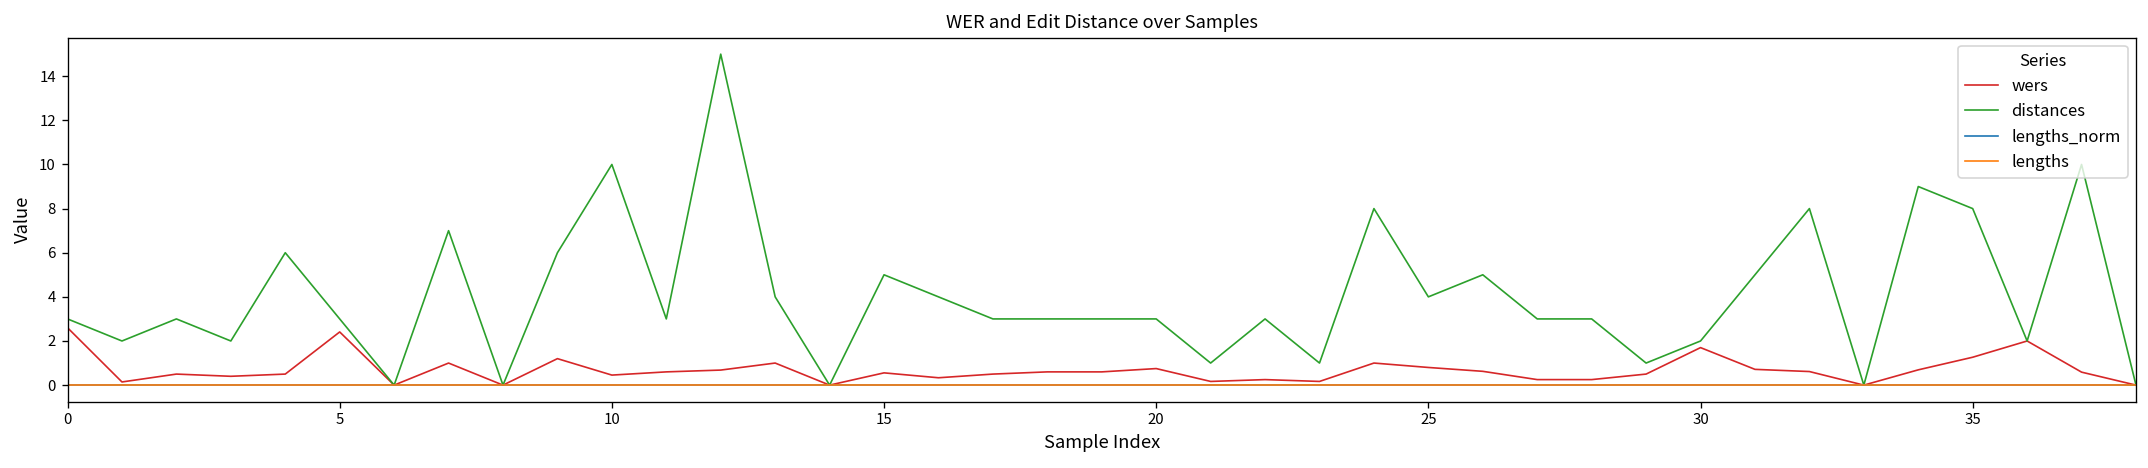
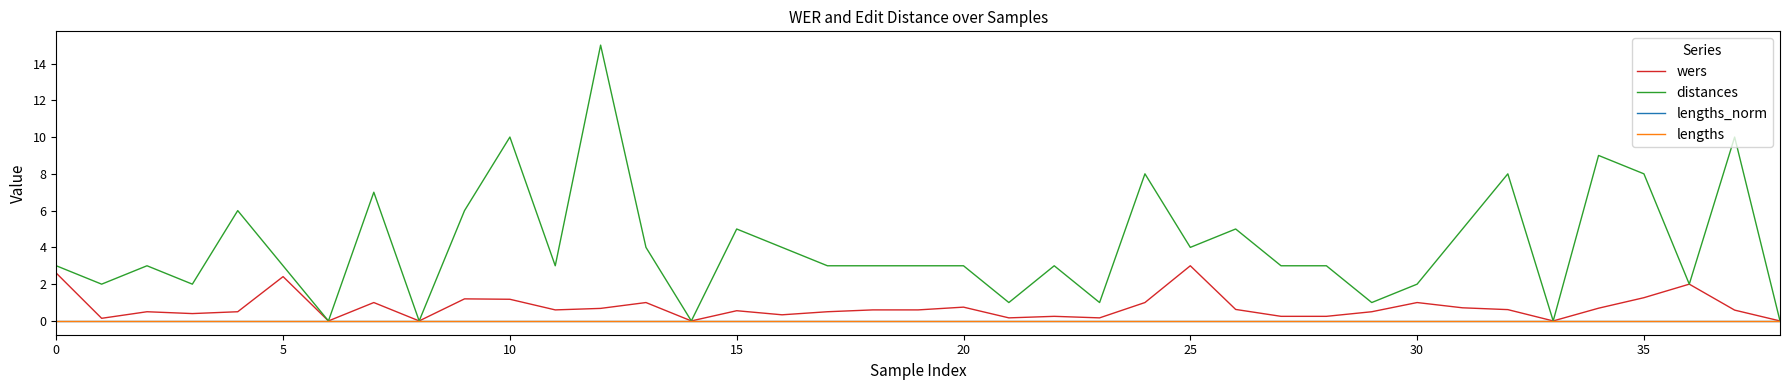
  {
    "wers": {
      "0": 2.6,
      "5": 2.4,
-     "10": 0.5,
+     "10": 1.2,
      "15": 0.6,
      "20": 0.8,
-     "25": 0.8,
-     "30": 1.7,
+     "25": 3.0,
+     "30": 1.0,
      "35": 1.3
    },
    "distances": {
      "0": 3.0,
      "5": 3.0,
      "10": 10.0,
      "15": 5.0,
      "20": 3.0,
      "25": 4.0,
      "30": 2.0,
      "35": 8.0
    },
    "lengths": {
      "0": 0.0,
      "5": 0.0,
      "10": 0.0,
      "15": 0.0,
      "20": 0.0,
      "25": 0.0,
      "30": 0.0,
      "35": 0.0
    }
  }
